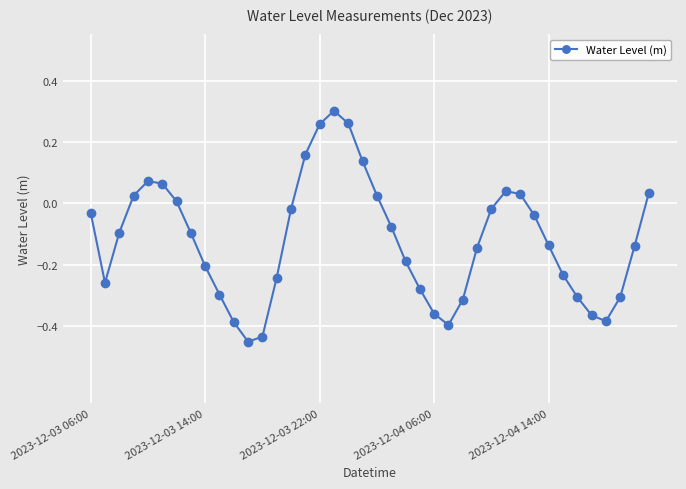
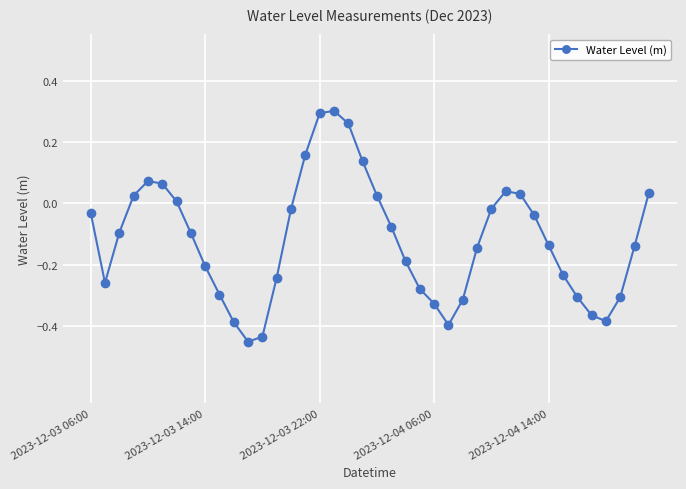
  {
    "2023-12-03 06:00": -0.03,
    "2023-12-03 14:00": -0.20,
-   "2023-12-03 22:00": 0.26,
-   "2023-12-04 06:00": -0.36,
+   "2023-12-03 22:00": 0.29,
+   "2023-12-04 06:00": -0.33,
    "2023-12-04 14:00": -0.14
  }
